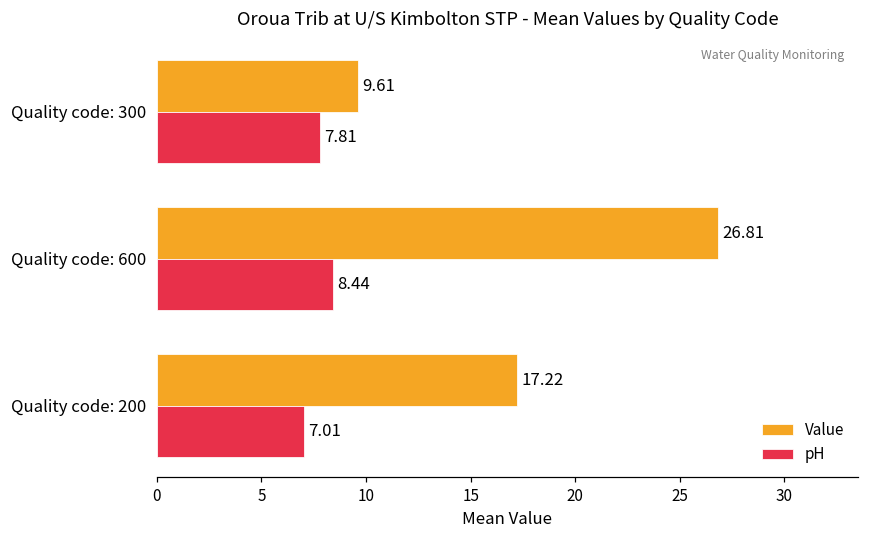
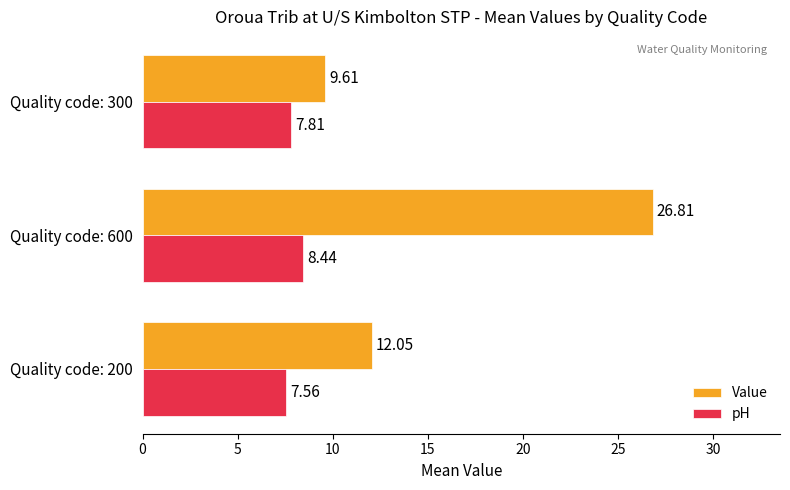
  {
    "Value": {
      "Quality code: 300": 9.61,
      "Quality code: 600": 26.81,
-     "Quality code: 200": 17.22
+     "Quality code: 200": 12.05
    },
    "pH": {
      "Quality code: 300": 7.81,
      "Quality code: 600": 8.44,
-     "Quality code: 200": 7.01
+     "Quality code: 200": 7.56
    }
  }
